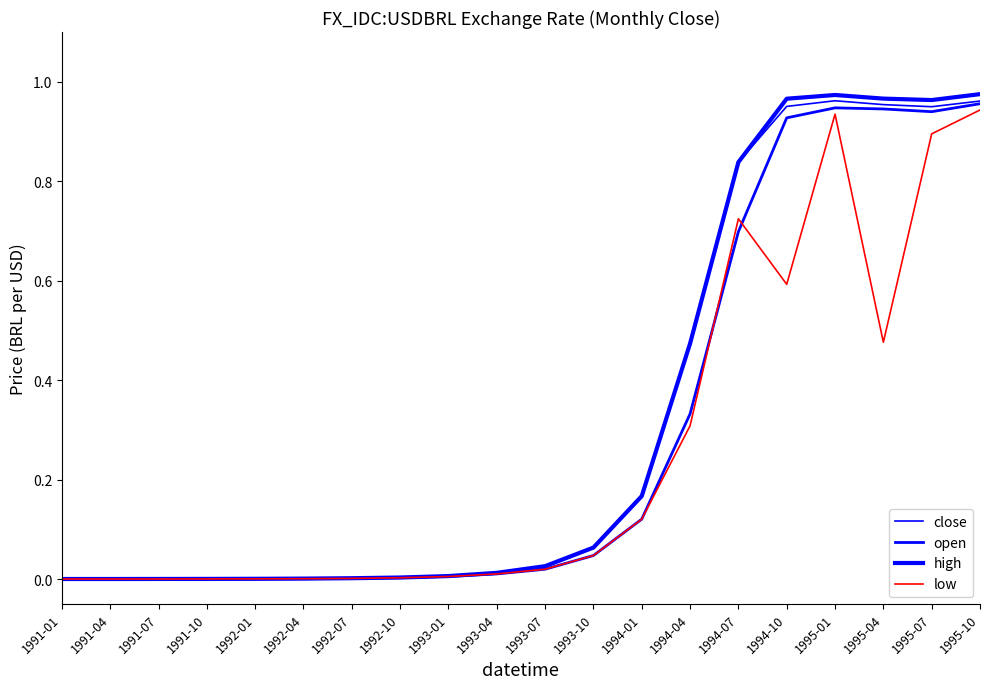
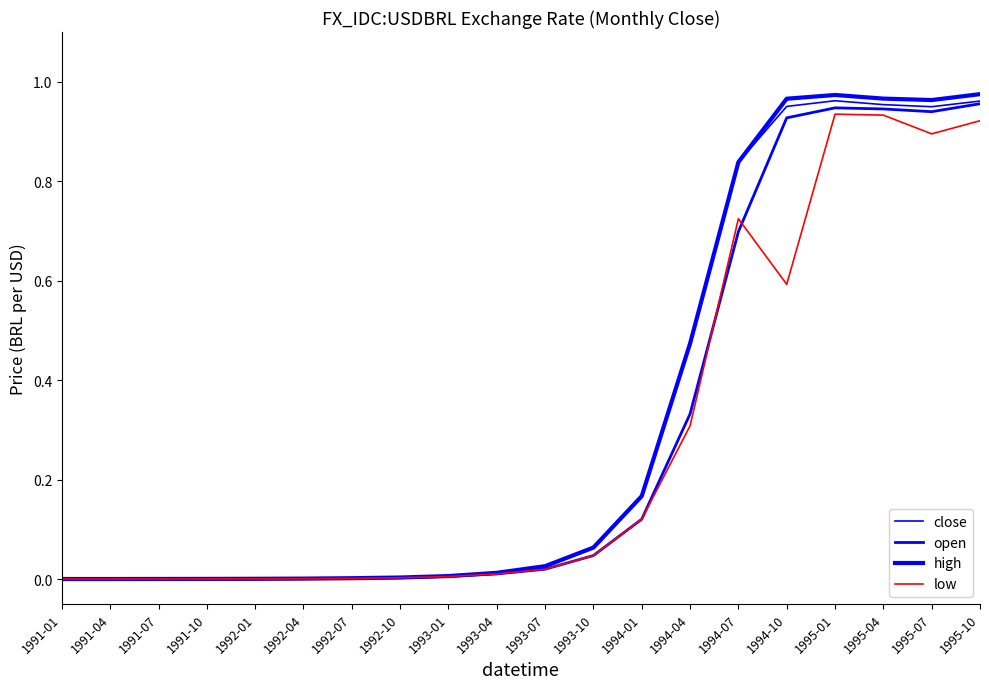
  {
    "low": {
      "1994-04": 0.31,
      "1994-07": 0.72,
      "1994-10": 0.59,
      "1995-01": 0.93,
-     "1995-04": 0.48,
+     "1995-04": 0.93,
      "1995-07": 0.90,
-     "1995-10": 0.94
+     "1995-10": 0.92
    }
  }
